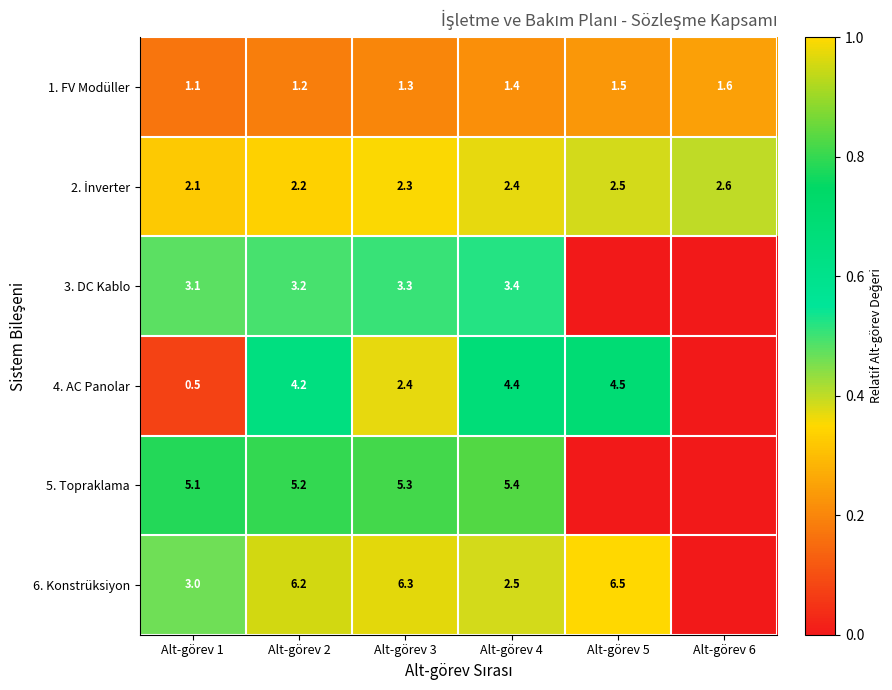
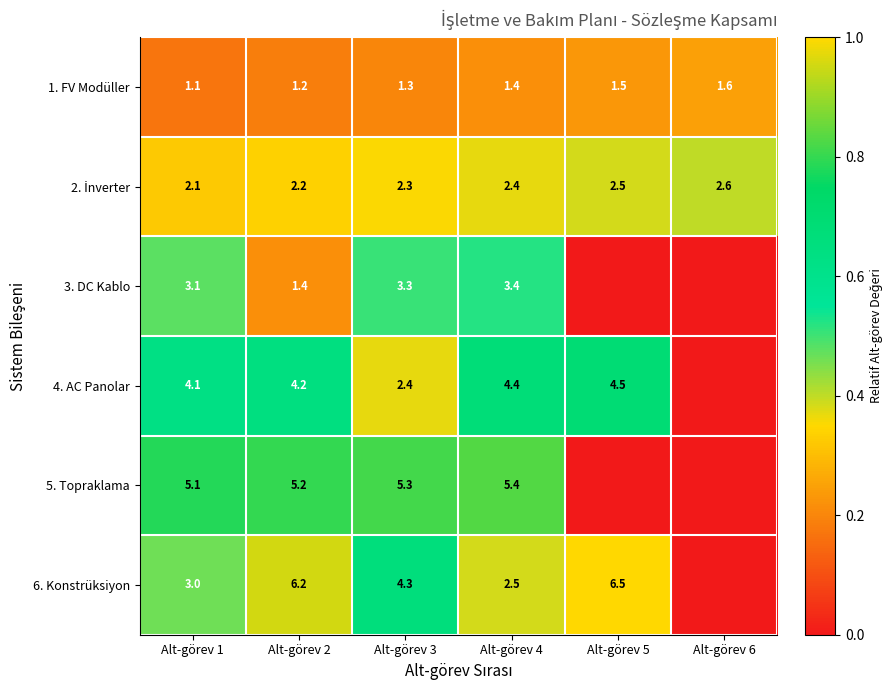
  {
    "1. FV Modüller": {
      "Alt-görev 1": 1.1,
      "Alt-görev 2": 1.2,
      "Alt-görev 3": 1.3,
      "Alt-görev 4": 1.4,
      "Alt-görev 5": 1.5,
      "Alt-görev 6": 1.6
    },
    "2. İnverter": {
      "Alt-görev 1": 2.1,
      "Alt-görev 2": 2.2,
      "Alt-görev 3": 2.3,
      "Alt-görev 4": 2.4,
      "Alt-görev 5": 2.5,
      "Alt-görev 6": 2.6
    },
    "3. DC Kablo": {
      "Alt-görev 1": 3.1,
-     "Alt-görev 2": 3.2,
+     "Alt-görev 2": 1.4,
      "Alt-görev 3": 3.3,
      "Alt-görev 4": 3.4
    },
    "4. AC Panolar": {
-     "Alt-görev 1": 0.5,
+     "Alt-görev 1": 4.1,
      "Alt-görev 2": 4.2,
      "Alt-görev 3": 2.4,
      "Alt-görev 4": 4.4,
      "Alt-görev 5": 4.5
    },
    "5. Topraklama": {
      "Alt-görev 1": 5.1,
      "Alt-görev 2": 5.2,
      "Alt-görev 3": 5.3,
      "Alt-görev 4": 5.4
    },
    "6. Konstrüksiyon": {
      "Alt-görev 1": 3.0,
      "Alt-görev 2": 6.2,
-     "Alt-görev 3": 6.3,
+     "Alt-görev 3": 4.3,
      "Alt-görev 4": 2.5,
      "Alt-görev 5": 6.5
    }
  }
